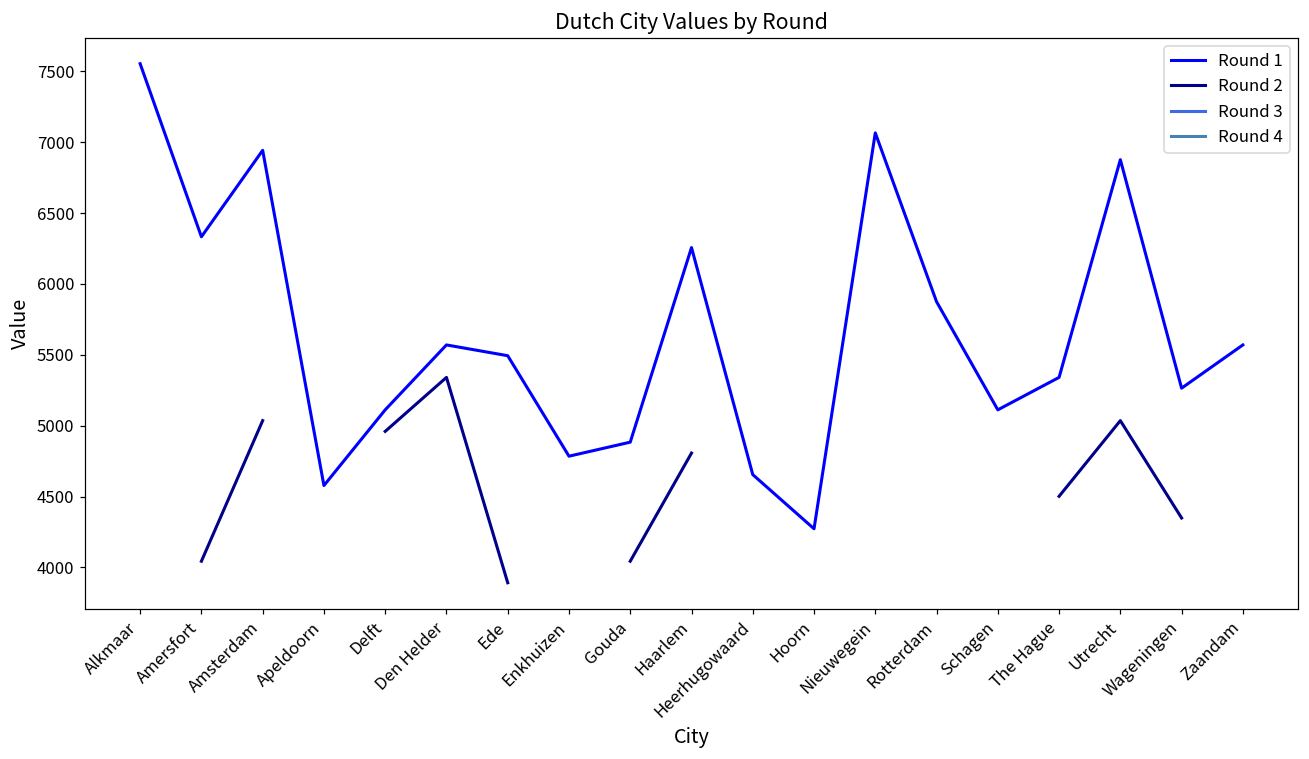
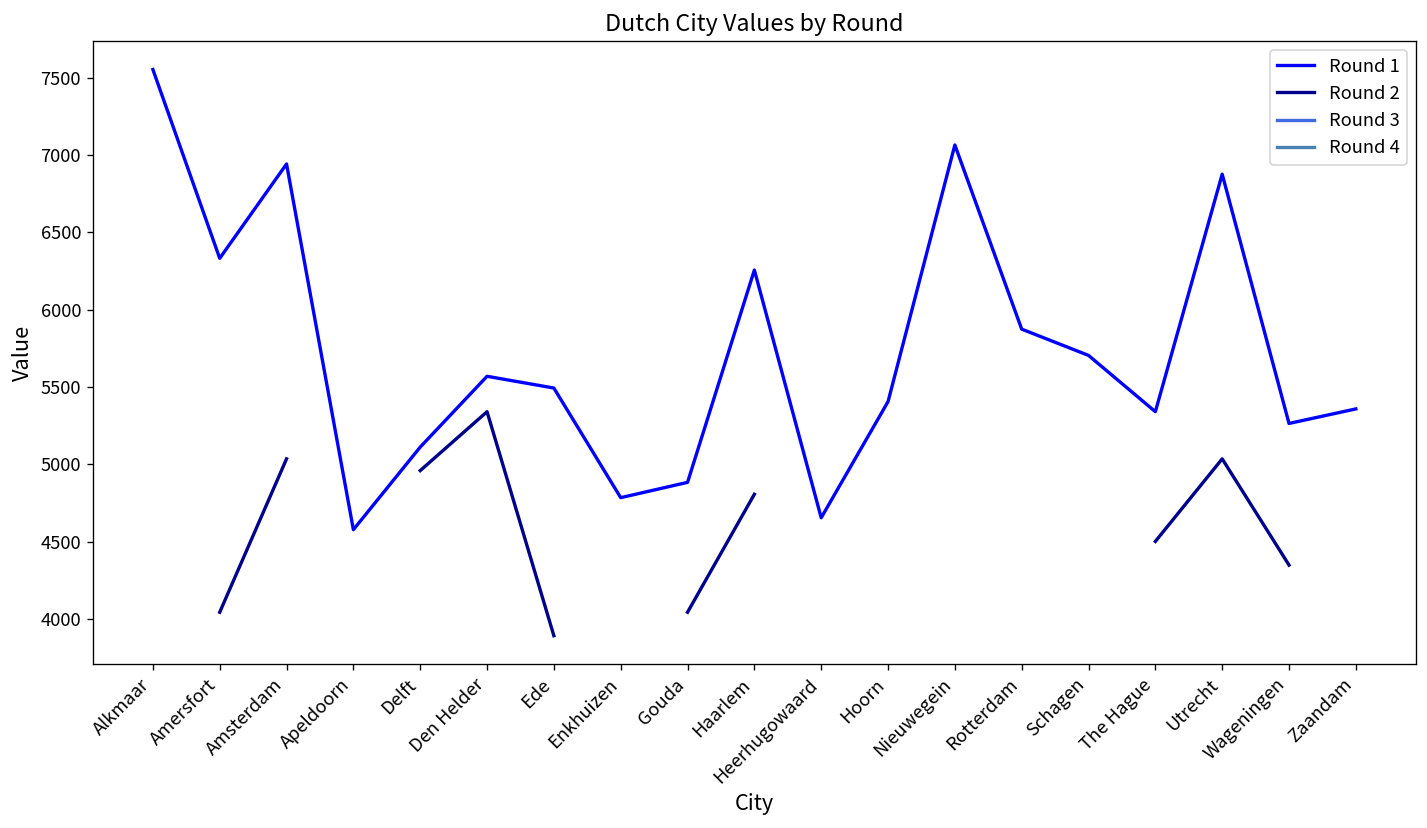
  {
    "Round 1": {
      "Alkmaar": 7550,
      "Amersfort": 6330,
      "Amsterdam": 6940,
      "Apeldoorn": 4580,
      "Delft": 5110,
      "Den Helder": 5570,
      "Ede": 5490,
      "Enkhuizen": 4790,
      "Gouda": 4880,
      "Haarlem": 6260,
      "Heerhugowaard": 4660,
-     "Hoorn": 4270,
+     "Hoorn": 5410,
      "Nieuwegein": 7070,
      "Rotterdam": 5880,
-     "Schagen": 5110,
+     "Schagen": 5710,
      "The Hague": 5340,
      "Utrecht": 6880,
      "Wageningen": 5270,
-     "Zaandam": 5570
+     "Zaandam": 5360
    },
    "Round 2": {
      "Amersfort": 4040,
      "Amsterdam": 5040,
      "Delft": 4960,
      "Den Helder": 5340,
      "Ede": 3890,
      "Gouda": 4040,
      "Haarlem": 4810,
      "Rotterdam": 4880,
      "The Hague": 4500,
      "Utrecht": 5040,
      "Wageningen": 4350
    }
  }
